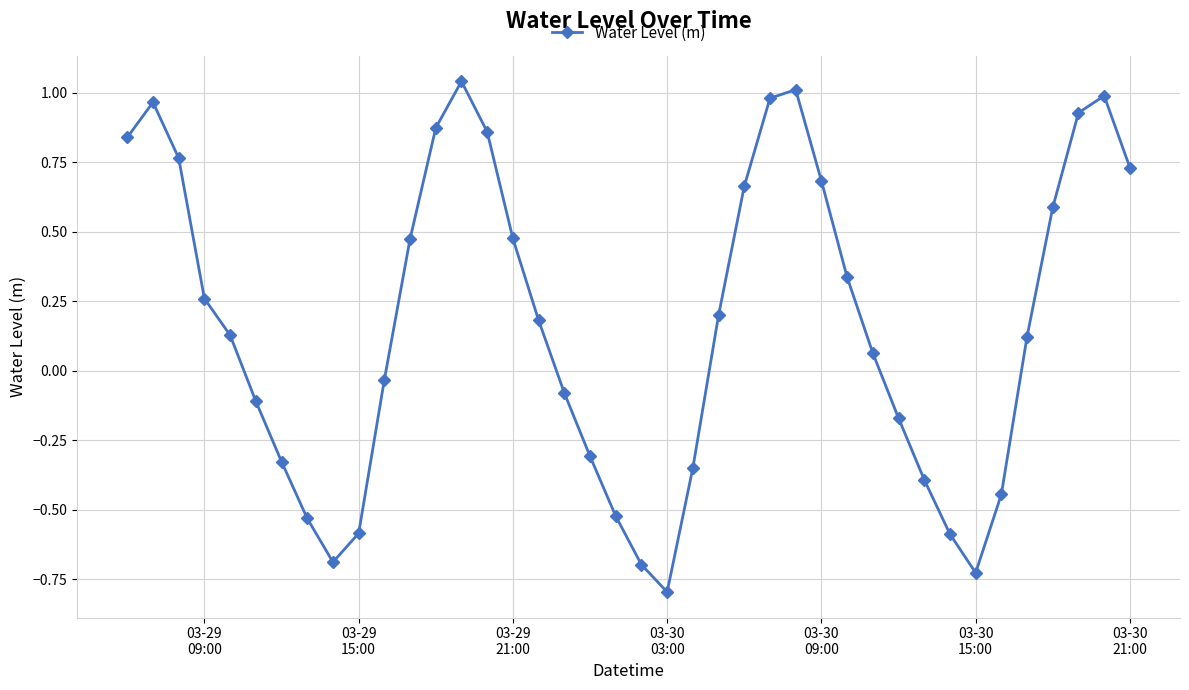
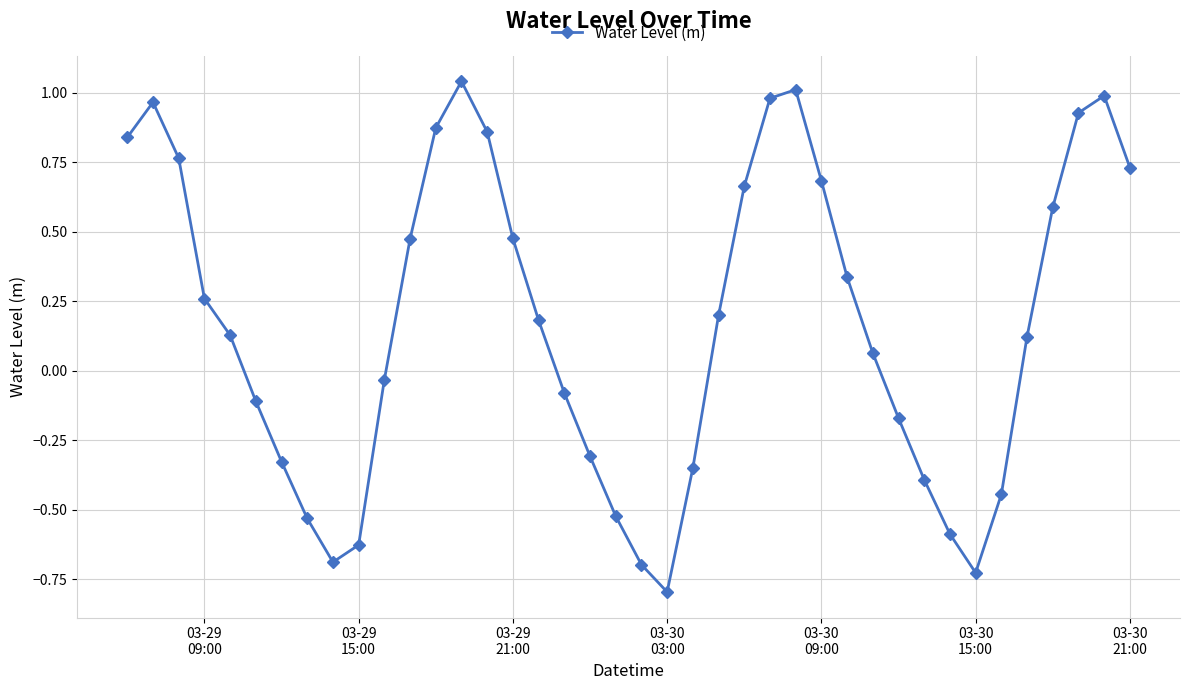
  {
    "03-29 09:00": 0.26,
-   "03-29 15:00": -0.58,
+   "03-29 15:00": -0.63,
    "03-29 21:00": 0.48,
    "03-30 03:00": -0.80,
    "03-30 09:00": 0.68,
    "03-30 15:00": -0.73,
    "03-30 21:00": 0.73
  }
